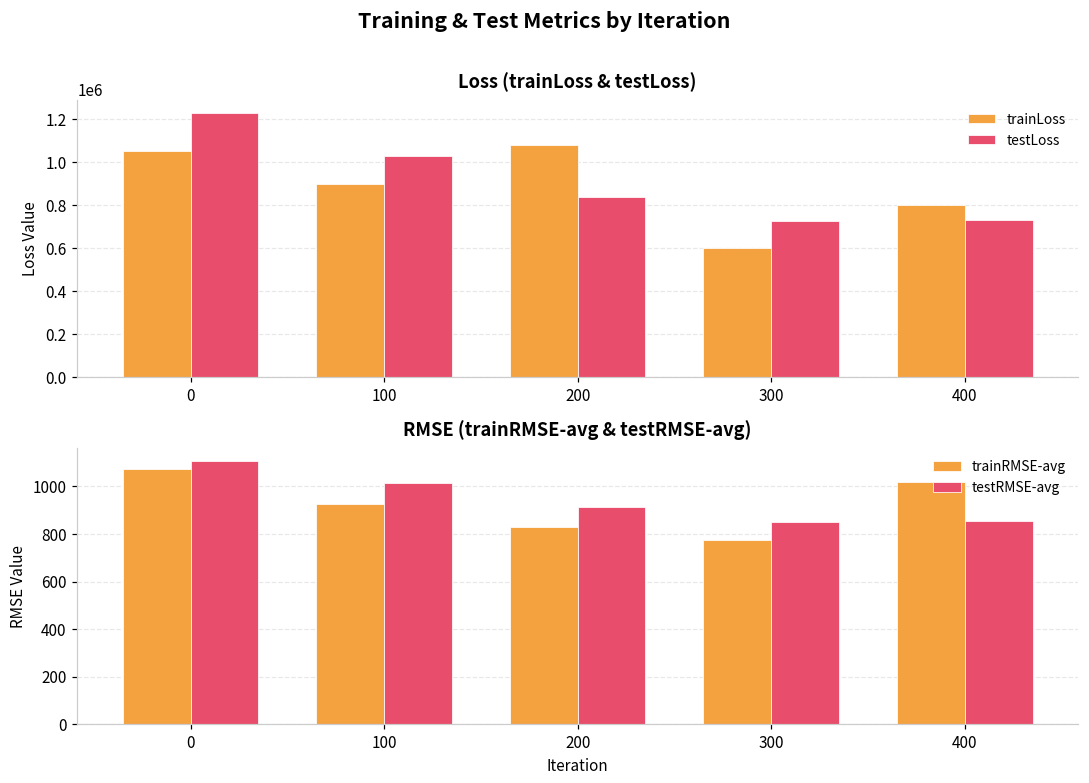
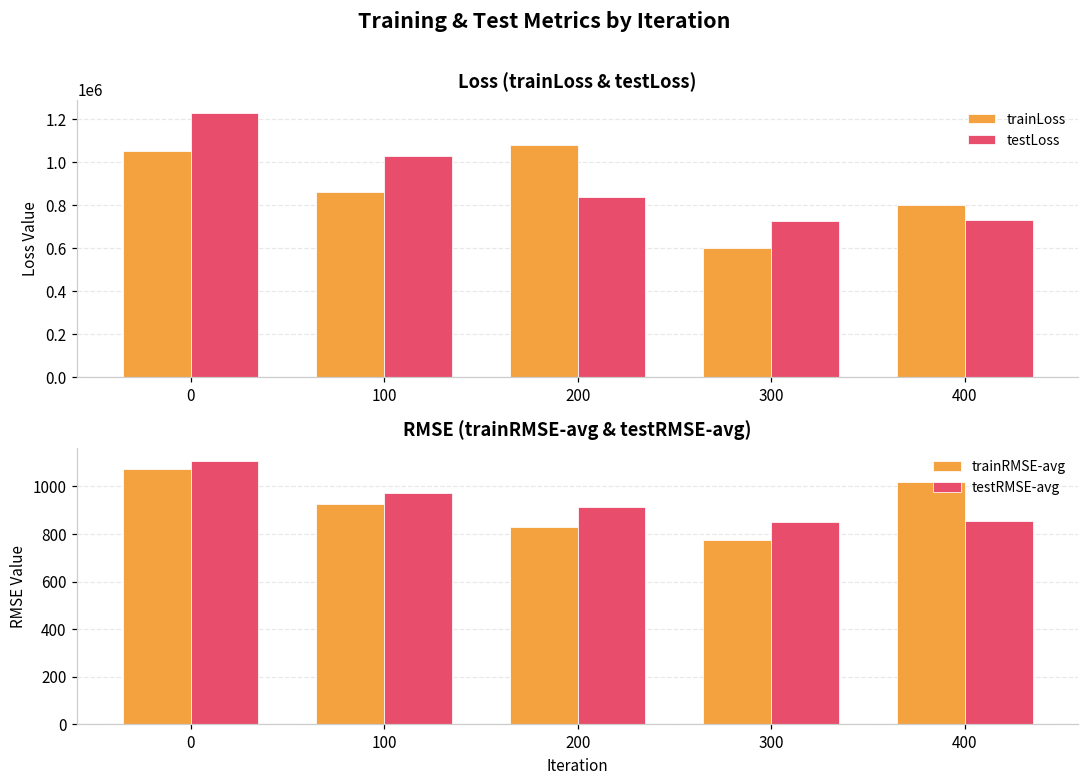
  {
    "Loss (trainLoss & testLoss)": {
      "trainLoss": {
        "0": 1050000,
-       "100": 900000,
+       "100": 860000,
        "200": 1080000,
        "300": 600000,
        "400": 800000
      },
      "testLoss": {
        "0": 1230000,
        "100": 1030000,
        "200": 830000,
        "300": 730000,
        "400": 730000
      }
    },
    "RMSE (trainRMSE-avg & testRMSE-avg)": {
      "trainRMSE-avg": {
        "0": 1070,
        "100": 930,
        "200": 830,
        "300": 770,
        "400": 1020
      },
      "testRMSE-avg": {
        "0": 1110,
-       "100": 1010,
+       "100": 970,
        "200": 910,
        "300": 850,
        "400": 850
      }
    }
  }
